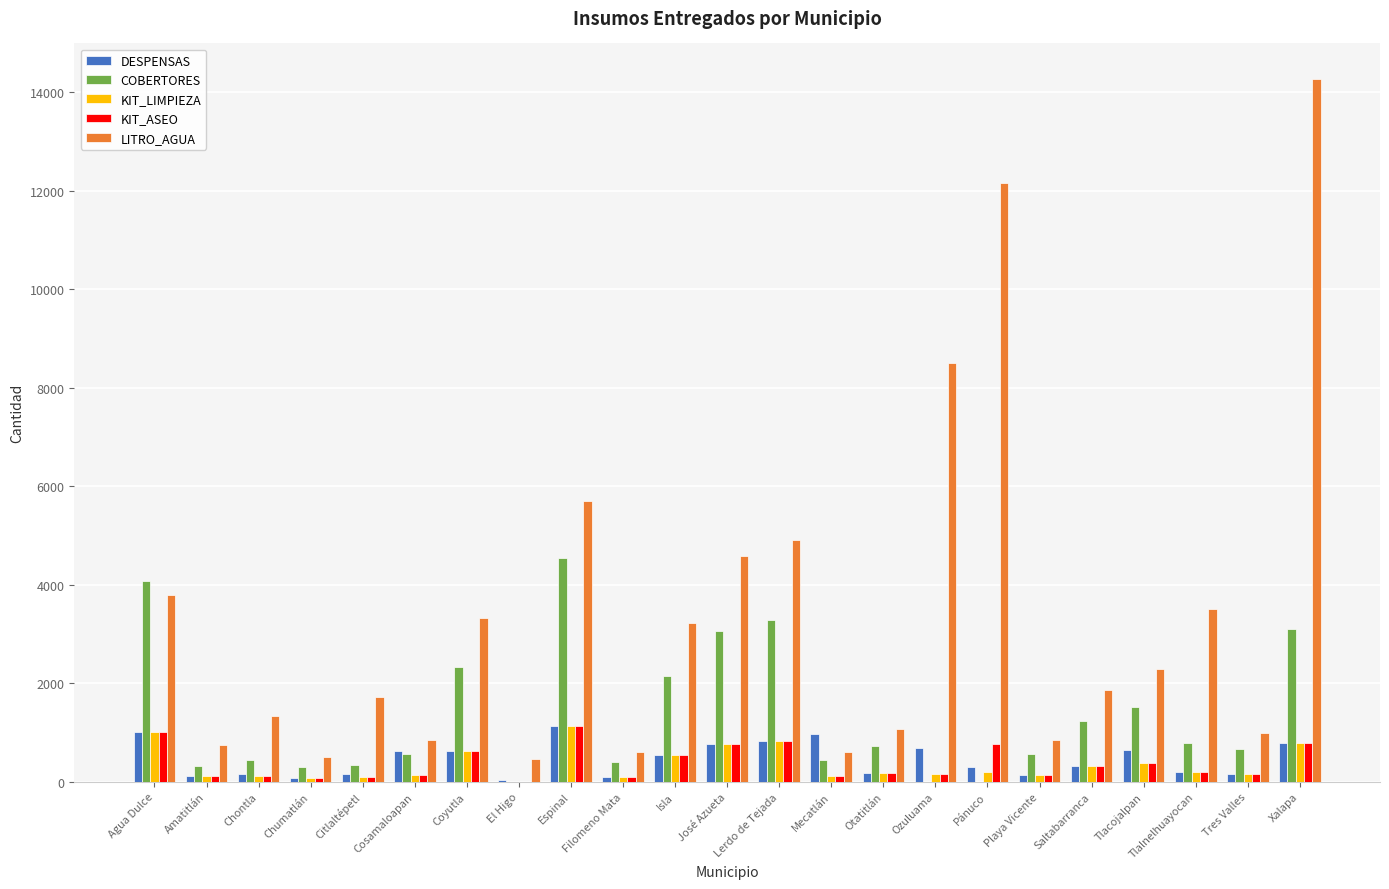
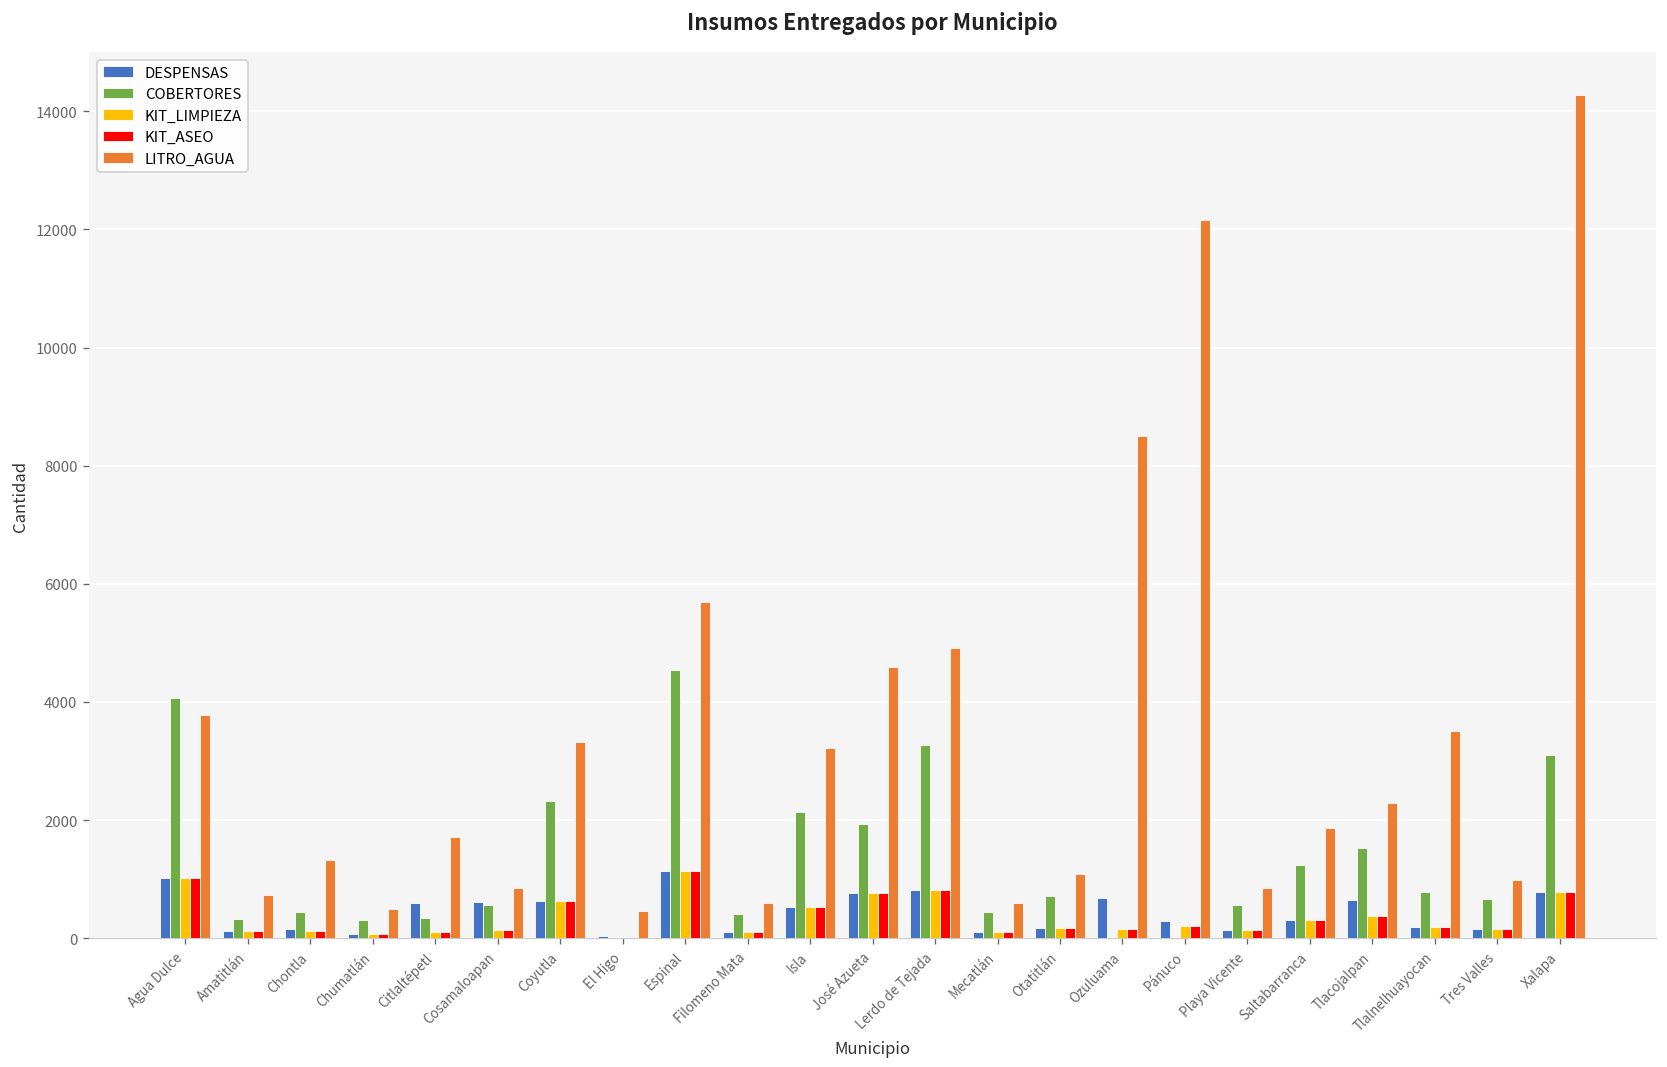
  {
    "DESPENSAS": {
      "Agua Dulce": 1000,
      "Amatitlán": 100,
      "Chontla": 200,
      "Chumatlán": 100,
-     "Citlaltépetl": 200,
+     "Citlaltépetl": 600,
      "Cosamaloapan": 600,
      "Coyutla": 600,
      "Espinal": 1100,
      "Filomeno Mata": 100,
      "Isla": 500,
      "José Azueta": 800,
      "Lerdo de Tejada": 800,
-     "Mecatlán": 1000,
+     "Mecatlán": 100,
      "Otatitlán": 200,
      "Ozuluama": 700,
      "Pánuco": 300,
      "Playa Vicente": 100,
      "Saltabarranca": 300,
      "Tlacojalpan": 600,
      "Tlalnelhuayocan": 200,
      "Tres Valles": 200,
      "Xalapa": 800
    },
    "COBERTORES": {
      "Agua Dulce": 4100,
      "Amatitlán": 300,
      "Chontla": 400,
      "Chumatlán": 300,
      "Citlaltépetl": 300,
      "Cosamaloapan": 600,
      "Coyutla": 2300,
      "El Higo": 0,
      "Espinal": 4500,
      "Filomeno Mata": 400,
      "Isla": 2100,
-     "José Azueta": 3100,
+     "José Azueta": 1900,
      "Lerdo de Tejada": 3300,
      "Mecatlán": 400,
      "Otatitlán": 700,
      "Ozuluama": 0,
      "Pánuco": 0,
      "Playa Vicente": 600,
      "Saltabarranca": 1200,
      "Tlacojalpan": 1500,
      "Tlalnelhuayocan": 800,
      "Tres Valles": 700,
      "Xalapa": 3100
    },
    "KIT_LIMPIEZA": {
      "Agua Dulce": 1000,
      "Amatitlán": 100,
      "Chontla": 100,
      "Chumatlán": 100,
      "Citlaltépetl": 100,
      "Cosamaloapan": 100,
      "Coyutla": 600,
      "Espinal": 1100,
      "Filomeno Mata": 100,
      "Isla": 500,
      "José Azueta": 800,
      "Lerdo de Tejada": 800,
      "Mecatlán": 100,
      "Otatitlán": 200,
      "Ozuluama": 200,
      "Pánuco": 200,
      "Playa Vicente": 100,
      "Saltabarranca": 300,
      "Tlacojalpan": 400,
      "Tlalnelhuayocan": 200,
      "Tres Valles": 200,
      "Xalapa": 800
    },
    "KIT_ASEO": {
      "Agua Dulce": 1000,
      "Amatitlán": 100,
      "Chontla": 100,
      "Chumatlán": 100,
      "Citlaltépetl": 100,
      "Cosamaloapan": 100,
      "Coyutla": 600,
      "Espinal": 1100,
      "Filomeno Mata": 100,
      "Isla": 500,
      "José Azueta": 800,
      "Lerdo de Tejada": 800,
      "Mecatlán": 100,
      "Otatitlán": 200,
      "Ozuluama": 200,
-     "Pánuco": 800,
+     "Pánuco": 200,
      "Playa Vicente": 100,
      "Saltabarranca": 300,
      "Tlacojalpan": 400,
      "Tlalnelhuayocan": 200,
      "Tres Valles": 200,
      "Xalapa": 800
    },
    "LITRO_AGUA": {
      "Agua Dulce": 3800,
      "Amatitlán": 700,
      "Chontla": 1300,
      "Chumatlán": 500,
      "Citlaltépetl": 1700,
      "Cosamaloapan": 900,
      "Coyutla": 3300,
      "El Higo": 500,
      "Espinal": 5700,
      "Filomeno Mata": 600,
      "Isla": 3200,
      "José Azueta": 4600,
      "Lerdo de Tejada": 4900,
      "Mecatlán": 600,
      "Otatitlán": 1100,
      "Ozuluama": 8500,
      "Pánuco": 12200,
      "Playa Vicente": 900,
      "Saltabarranca": 1900,
      "Tlacojalpan": 2300,
      "Tlalnelhuayocan": 3500,
      "Tres Valles": 1000,
      "Xalapa": 14300
    }
  }
